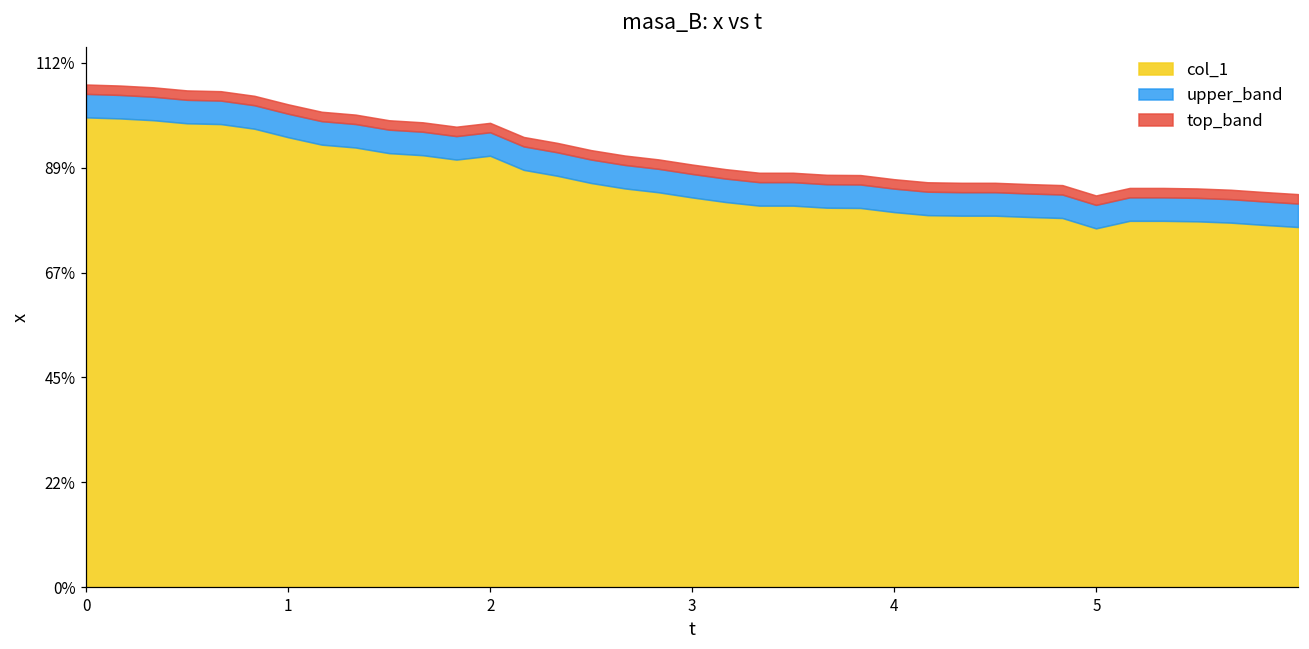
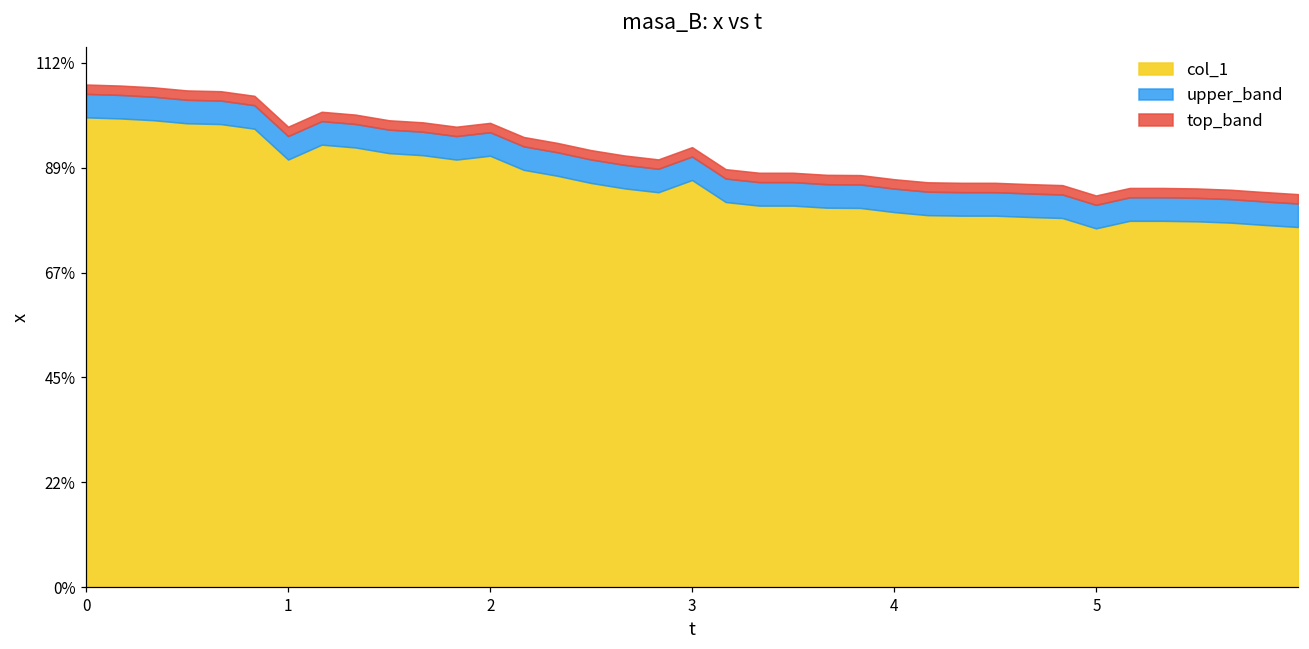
  {
    "col_1": {
      "0": "100%",
-     "1": "96%",
+     "1": "91%",
      "2": "92%",
-     "3": "83%",
+     "3": "87%",
      "4": "80%",
      "5": "77%"
    },
    "upper_band": {
      "0": "5%",
      "1": "5%",
      "2": "5%",
      "3": "5%",
      "4": "5%",
      "5": "5%"
    },
    "top_band": {
      "0": "2%",
      "1": "2%",
      "2": "2%",
      "3": "2%",
      "4": "2%",
      "5": "2%"
    }
  }
